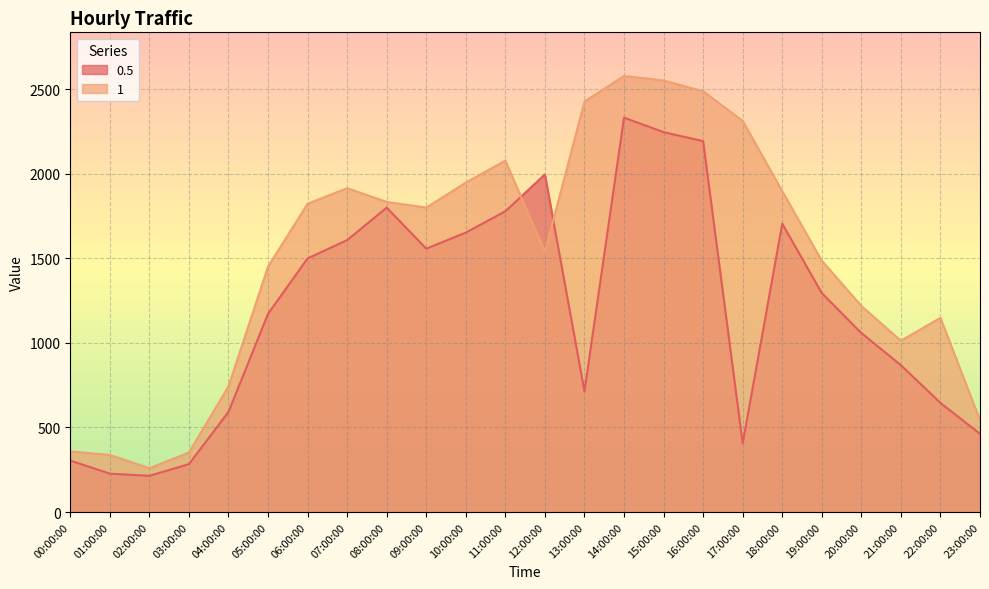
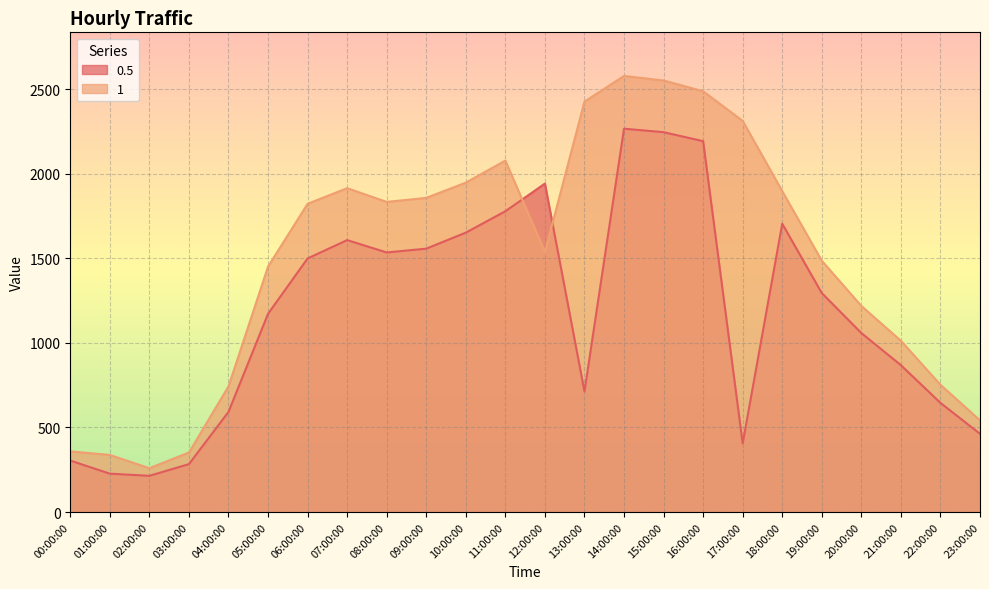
  {
    "0.5": {
      "00:00:00": 300,
      "01:00:00": 230,
      "02:00:00": 210,
      "03:00:00": 280,
      "04:00:00": 590,
      "05:00:00": 1170,
      "06:00:00": 1500,
      "07:00:00": 1610,
-     "08:00:00": 1800,
+     "08:00:00": 1530,
      "09:00:00": 1560,
      "10:00:00": 1650,
      "11:00:00": 1780,
-     "12:00:00": 2000,
+     "12:00:00": 1940,
      "13:00:00": 710,
-     "14:00:00": 2330,
+     "14:00:00": 2270,
      "15:00:00": 2250,
      "16:00:00": 2190,
      "17:00:00": 410,
      "18:00:00": 1700,
      "19:00:00": 1290,
      "20:00:00": 1060,
      "21:00:00": 870,
      "22:00:00": 650,
      "23:00:00": 460
    },
    "1": {
      "00:00:00": 360,
      "01:00:00": 340,
      "02:00:00": 260,
      "03:00:00": 350,
      "04:00:00": 740,
      "05:00:00": 1450,
      "06:00:00": 1820,
      "07:00:00": 1910,
      "08:00:00": 1830,
-     "09:00:00": 1800,
+     "09:00:00": 1860,
      "10:00:00": 1950,
      "11:00:00": 2080,
      "12:00:00": 1540,
      "13:00:00": 2430,
      "14:00:00": 2580,
      "15:00:00": 2550,
      "16:00:00": 2490,
      "17:00:00": 2310,
      "18:00:00": 1900,
      "19:00:00": 1490,
      "20:00:00": 1220,
      "21:00:00": 1010,
-     "22:00:00": 1150,
+     "22:00:00": 750,
      "23:00:00": 540
    }
  }
